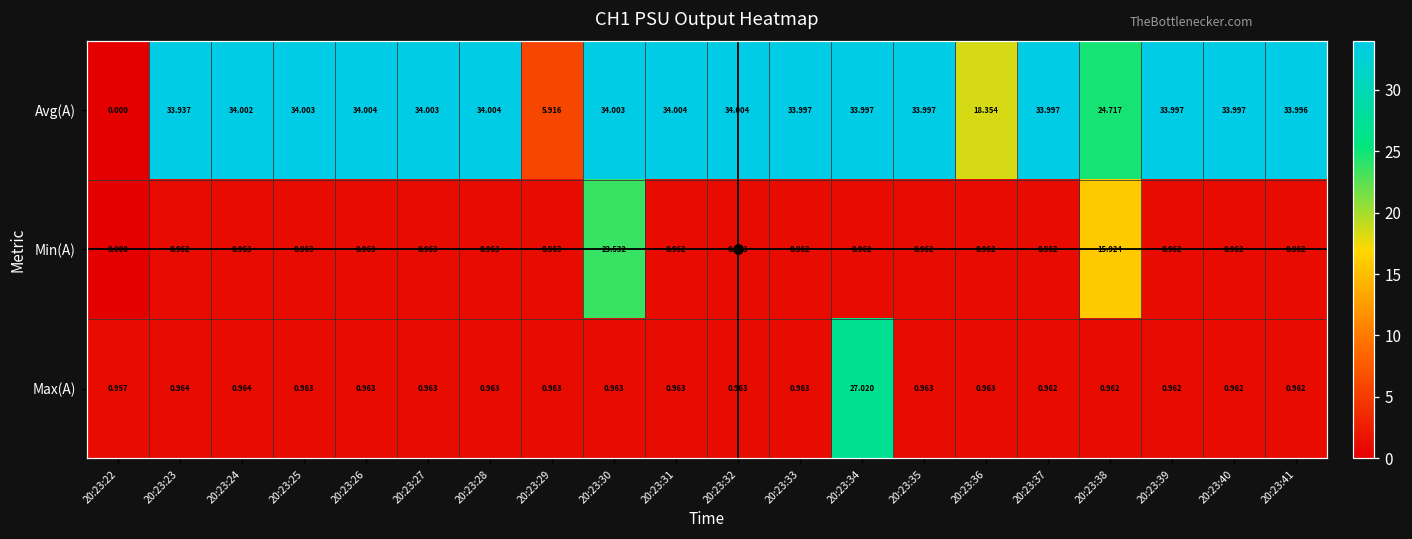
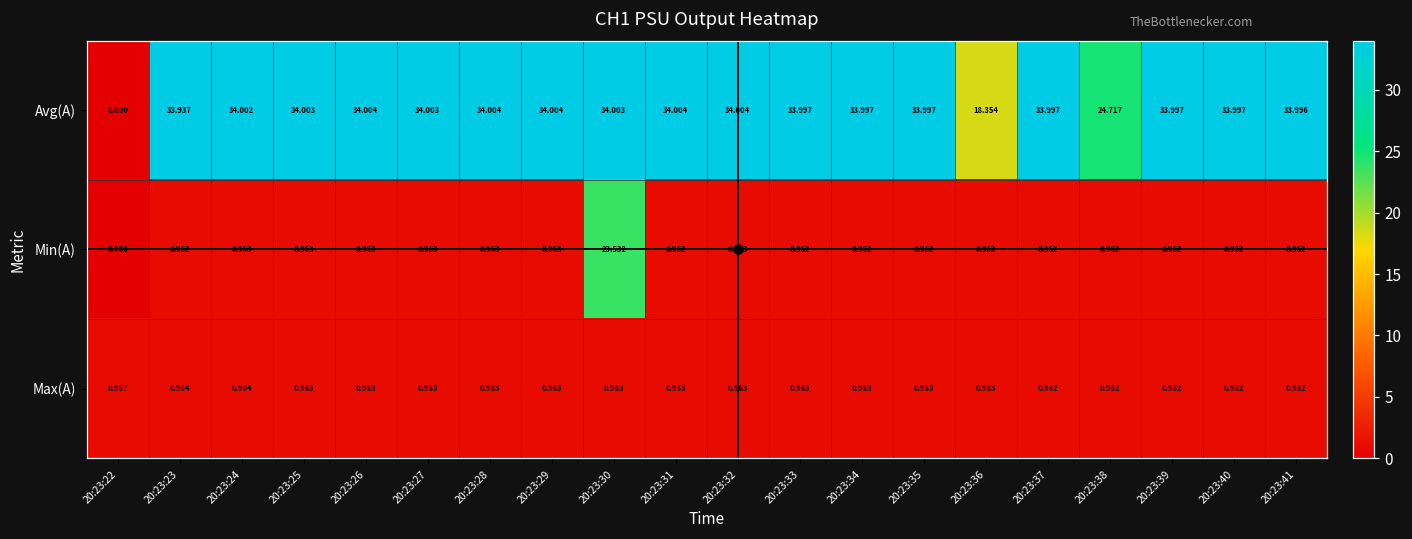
  {
    "Avg(A)": {
      "20:23:22": 0.000,
      "20:23:23": 33.937,
      "20:23:24": 34.002,
      "20:23:25": 34.003,
      "20:23:26": 34.004,
      "20:23:27": 34.003,
      "20:23:28": 34.004,
-     "20:23:29": 5.916,
+     "20:23:29": 34.004,
      "20:23:30": 34.003,
      "20:23:31": 34.004,
      "20:23:32": 34.004,
      "20:23:33": 33.997,
      "20:23:34": 33.997,
      "20:23:35": 33.997,
      "20:23:36": 18.354,
      "20:23:37": 33.997,
      "20:23:38": 24.717,
      "20:23:39": 33.997,
      "20:23:40": 33.997,
      "20:23:41": 33.996
    },
    "Min(A)": {
      "20:23:22": 0.000,
      "20:23:23": 0.962,
      "20:23:24": 0.963,
      "20:23:25": 0.963,
      "20:23:26": 0.963,
      "20:23:27": 0.963,
      "20:23:28": 0.963,
      "20:23:29": 0.963,
      "20:23:30": 23.532,
      "20:23:31": 0.962,
      "20:23:33": 0.962,
      "20:23:34": 0.962,
      "20:23:35": 0.962,
      "20:23:36": 0.962,
      "20:23:37": 0.962,
-     "20:23:38": 15.924,
+     "20:23:38": 0.962,
      "20:23:39": 0.962,
      "20:23:40": 0.962,
      "20:23:41": 0.962
    },
    "Max(A)": {
      "20:23:22": 0.957,
      "20:23:23": 0.964,
      "20:23:24": 0.964,
      "20:23:25": 0.963,
      "20:23:26": 0.963,
      "20:23:27": 0.963,
      "20:23:28": 0.963,
      "20:23:29": 0.963,
      "20:23:30": 0.963,
      "20:23:31": 0.963,
      "20:23:32": 0.963,
      "20:23:33": 0.963,
-     "20:23:34": 27.020,
+     "20:23:34": 0.963,
      "20:23:35": 0.963,
      "20:23:36": 0.963,
      "20:23:37": 0.962,
      "20:23:38": 0.962,
      "20:23:39": 0.962,
      "20:23:40": 0.962,
      "20:23:41": 0.962
    }
  }
